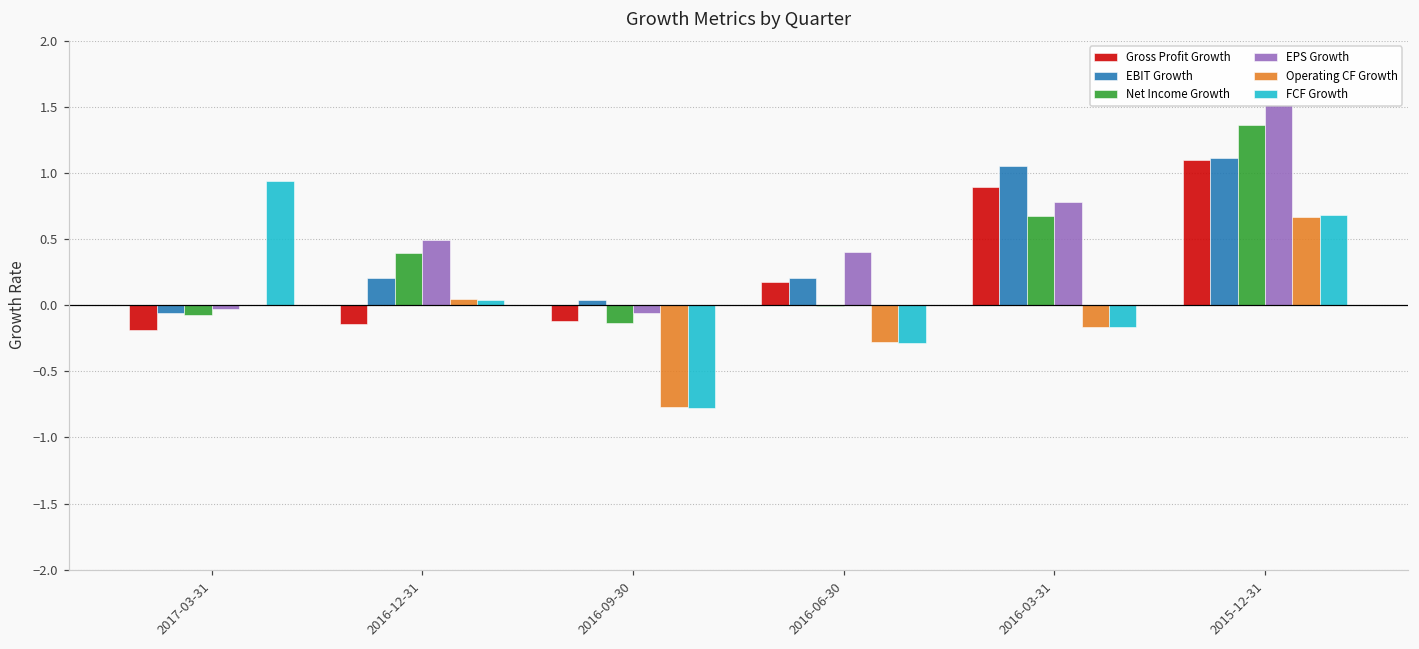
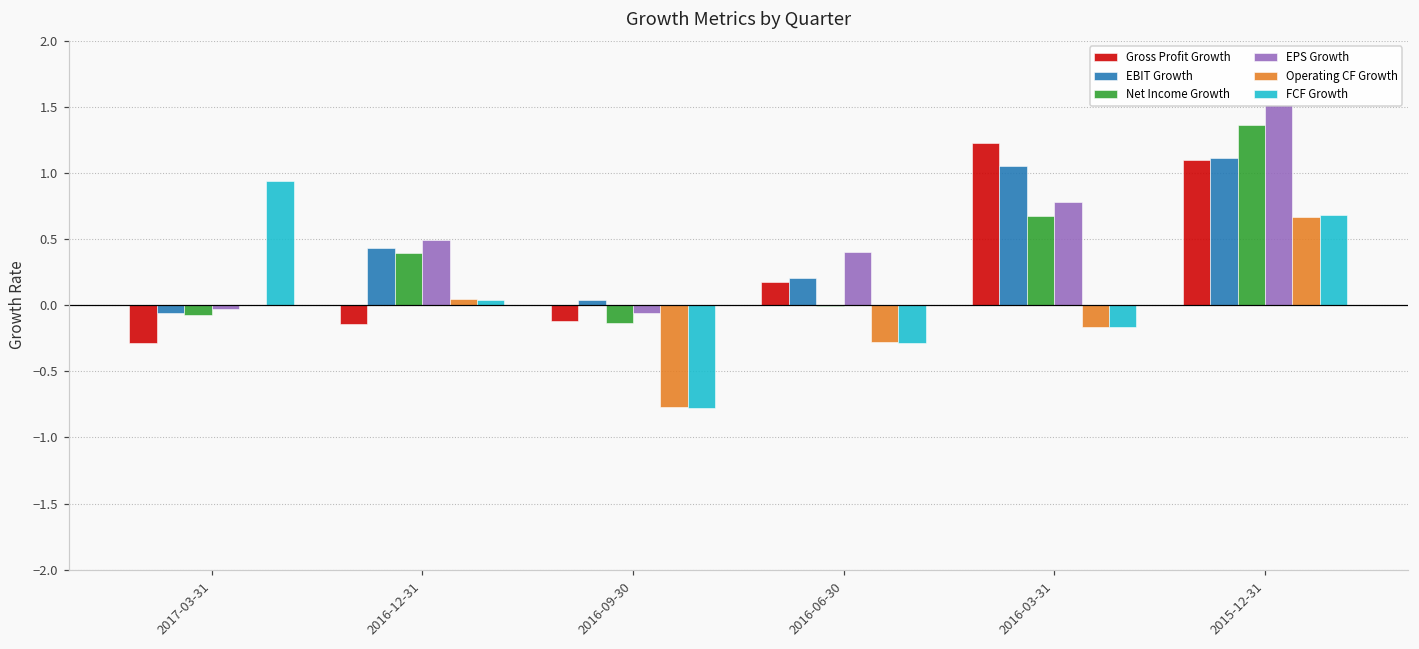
  {
    "Gross Profit Growth": {
-     "2017-03-31": -0.19,
+     "2017-03-31": -0.28,
      "2016-12-31": -0.14,
      "2016-09-30": -0.12,
      "2016-06-30": 0.17,
-     "2016-03-31": 0.89,
+     "2016-03-31": 1.23,
      "2015-12-31": 1.10
    },
    "EBIT Growth": {
      "2017-03-31": -0.06,
-     "2016-12-31": 0.20,
+     "2016-12-31": 0.43,
      "2016-09-30": 0.04,
      "2016-06-30": 0.21,
      "2016-03-31": 1.05,
      "2015-12-31": 1.11
    },
    "Net Income Growth": {
      "2017-03-31": -0.08,
      "2016-12-31": 0.39,
      "2016-09-30": -0.14,
      "2016-03-31": 0.67,
      "2015-12-31": 1.36
    },
    "EPS Growth": {
      "2017-03-31": -0.03,
      "2016-12-31": 0.50,
      "2016-09-30": -0.06,
      "2016-06-30": 0.40,
      "2016-03-31": 0.78,
      "2015-12-31": 1.51
    },
    "Operating CF Growth": {
      "2016-12-31": 0.05,
      "2016-09-30": -0.77,
      "2016-06-30": -0.28,
      "2016-03-31": -0.17,
      "2015-12-31": 0.66
    },
    "FCF Growth": {
      "2017-03-31": 0.94,
      "2016-12-31": 0.04,
      "2016-09-30": -0.78,
      "2016-06-30": -0.29,
      "2016-03-31": -0.17,
      "2015-12-31": 0.68
    }
  }
